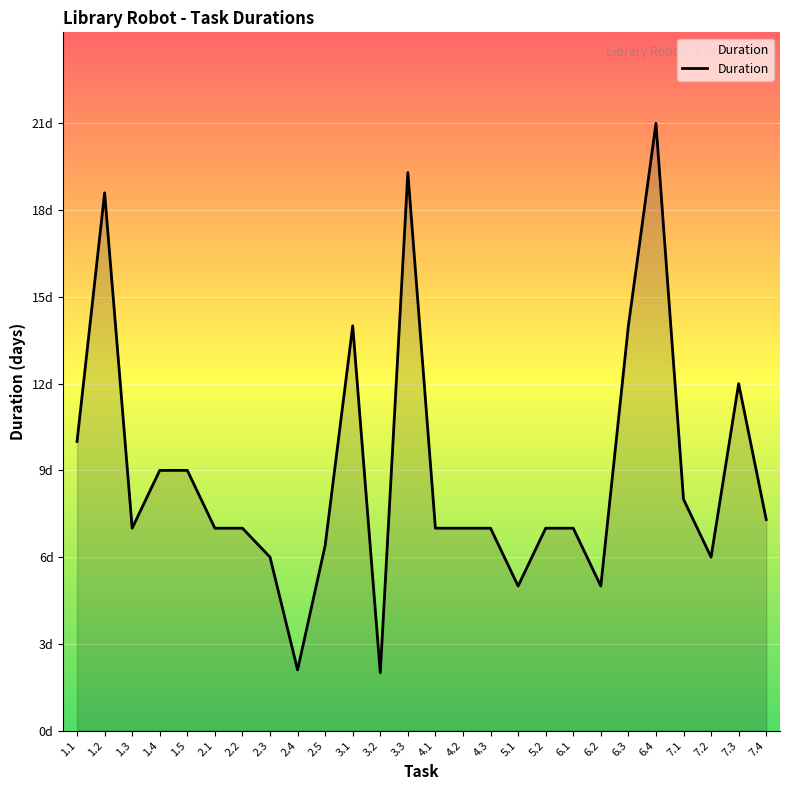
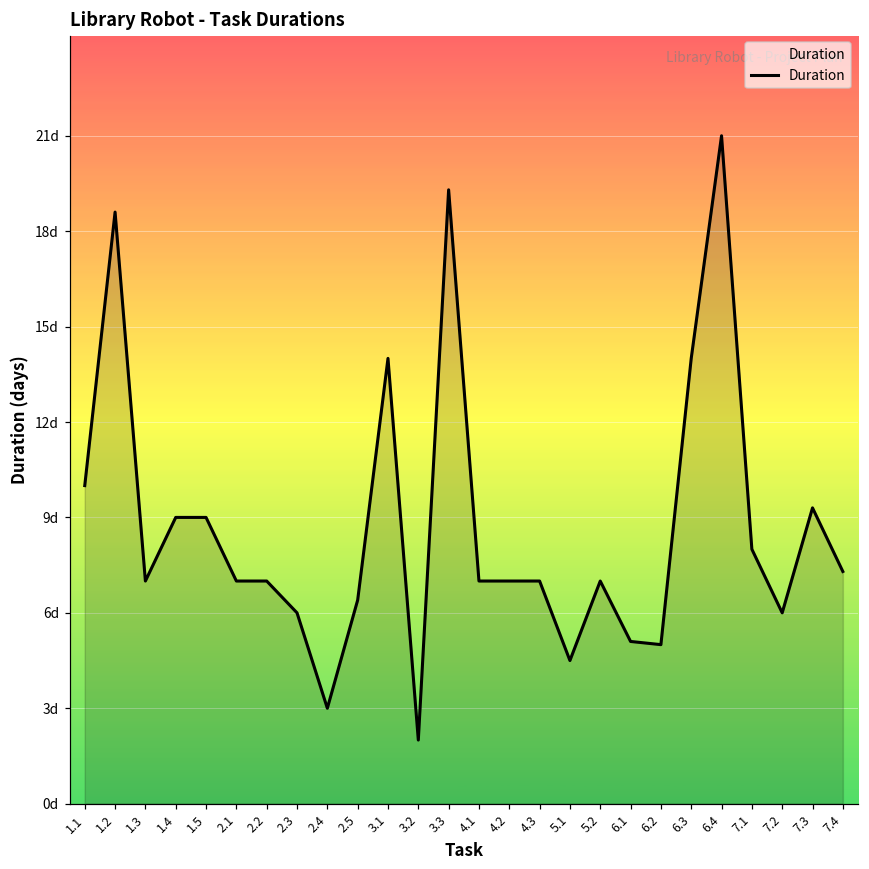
  {
    "1.1": "10.0d",
    "1.2": "18.6d",
    "1.3": "7.0d",
    "1.4": "9.0d",
    "1.5": "9.0d",
    "2.1": "7.0d",
    "2.2": "7.0d",
    "2.3": "6.0d",
-   "2.4": "2.1d",
+   "2.4": "3.0d",
    "2.5": "6.4d",
    "3.1": "14.0d",
    "3.2": "2.0d",
    "3.3": "19.3d",
    "4.1": "7.0d",
    "4.2": "7.0d",
    "4.3": "7.0d",
-   "5.1": "5.0d",
+   "5.1": "4.5d",
    "5.2": "7.0d",
-   "6.1": "7.0d",
+   "6.1": "5.1d",
    "6.2": "5.0d",
    "6.3": "14.0d",
    "6.4": "21.0d",
    "7.1": "8.0d",
    "7.2": "6.0d",
-   "7.3": "12.0d",
+   "7.3": "9.3d",
    "7.4": "7.3d"
  }
